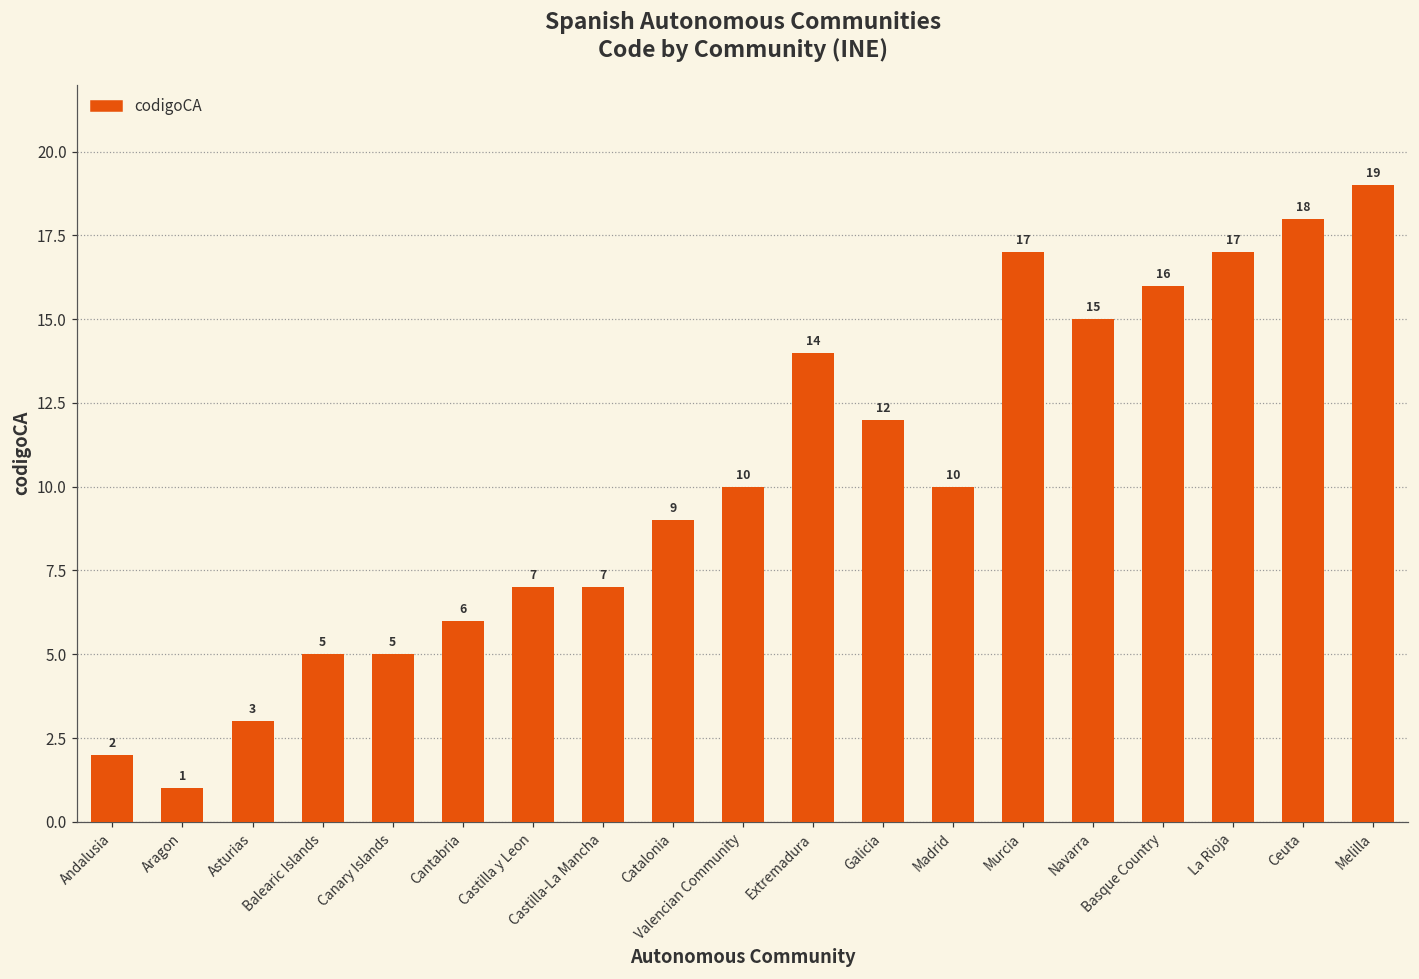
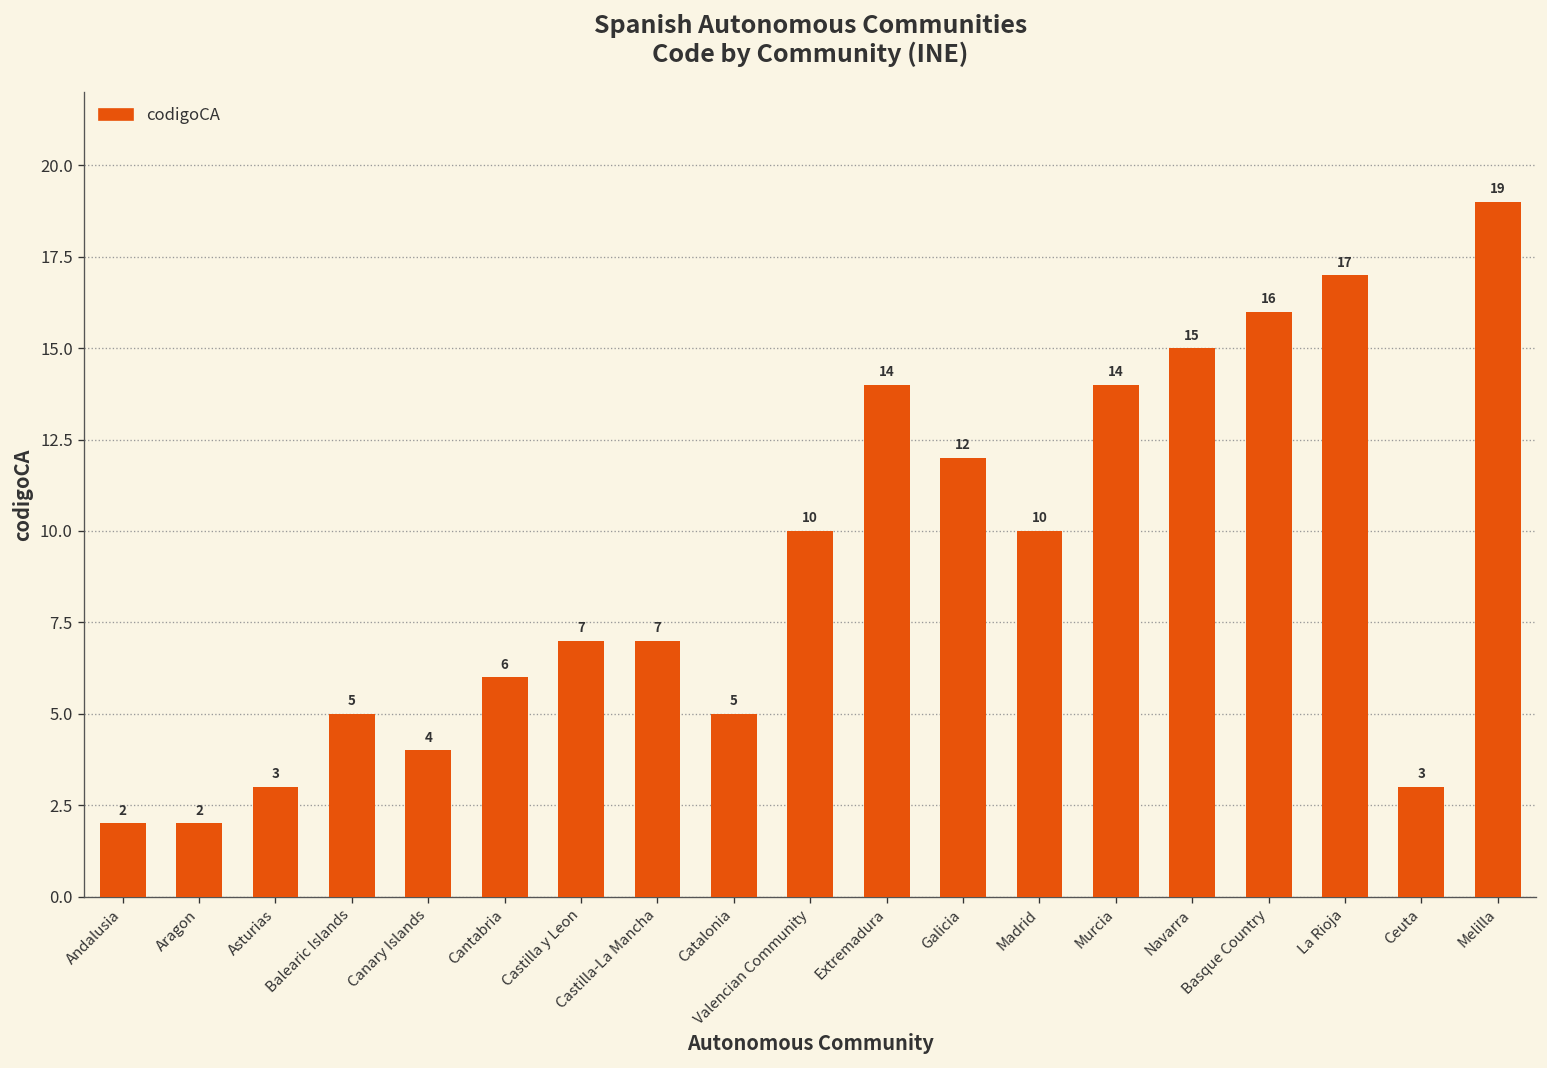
  {
    "Andalusia": 2,
-   "Aragon": 1,
+   "Aragon": 2,
    "Asturias": 3,
    "Balearic Islands": 5,
-   "Canary Islands": 5,
+   "Canary Islands": 4,
    "Cantabria": 6,
    "Castilla y Leon": 7,
    "Castilla-La Mancha": 7,
-   "Catalonia": 9,
+   "Catalonia": 5,
    "Valencian Community": 10,
    "Extremadura": 14,
    "Galicia": 12,
    "Madrid": 10,
-   "Murcia": 17,
+   "Murcia": 14,
    "Navarra": 15,
    "Basque Country": 16,
    "La Rioja": 17,
-   "Ceuta": 18,
+   "Ceuta": 3,
    "Melilla": 19
  }
